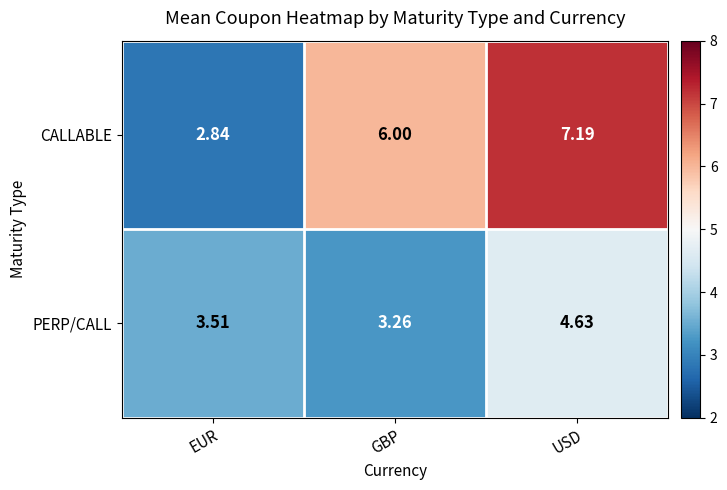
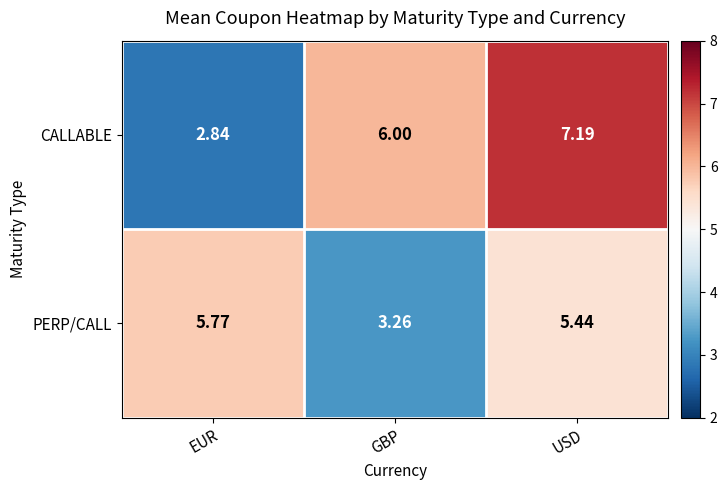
  {
    "CALLABLE": {
      "EUR": 2.84,
      "GBP": 6.00,
      "USD": 7.19
    },
    "PERP/CALL": {
-     "EUR": 3.51,
+     "EUR": 5.77,
      "GBP": 3.26,
-     "USD": 4.63
+     "USD": 5.44
    }
  }
